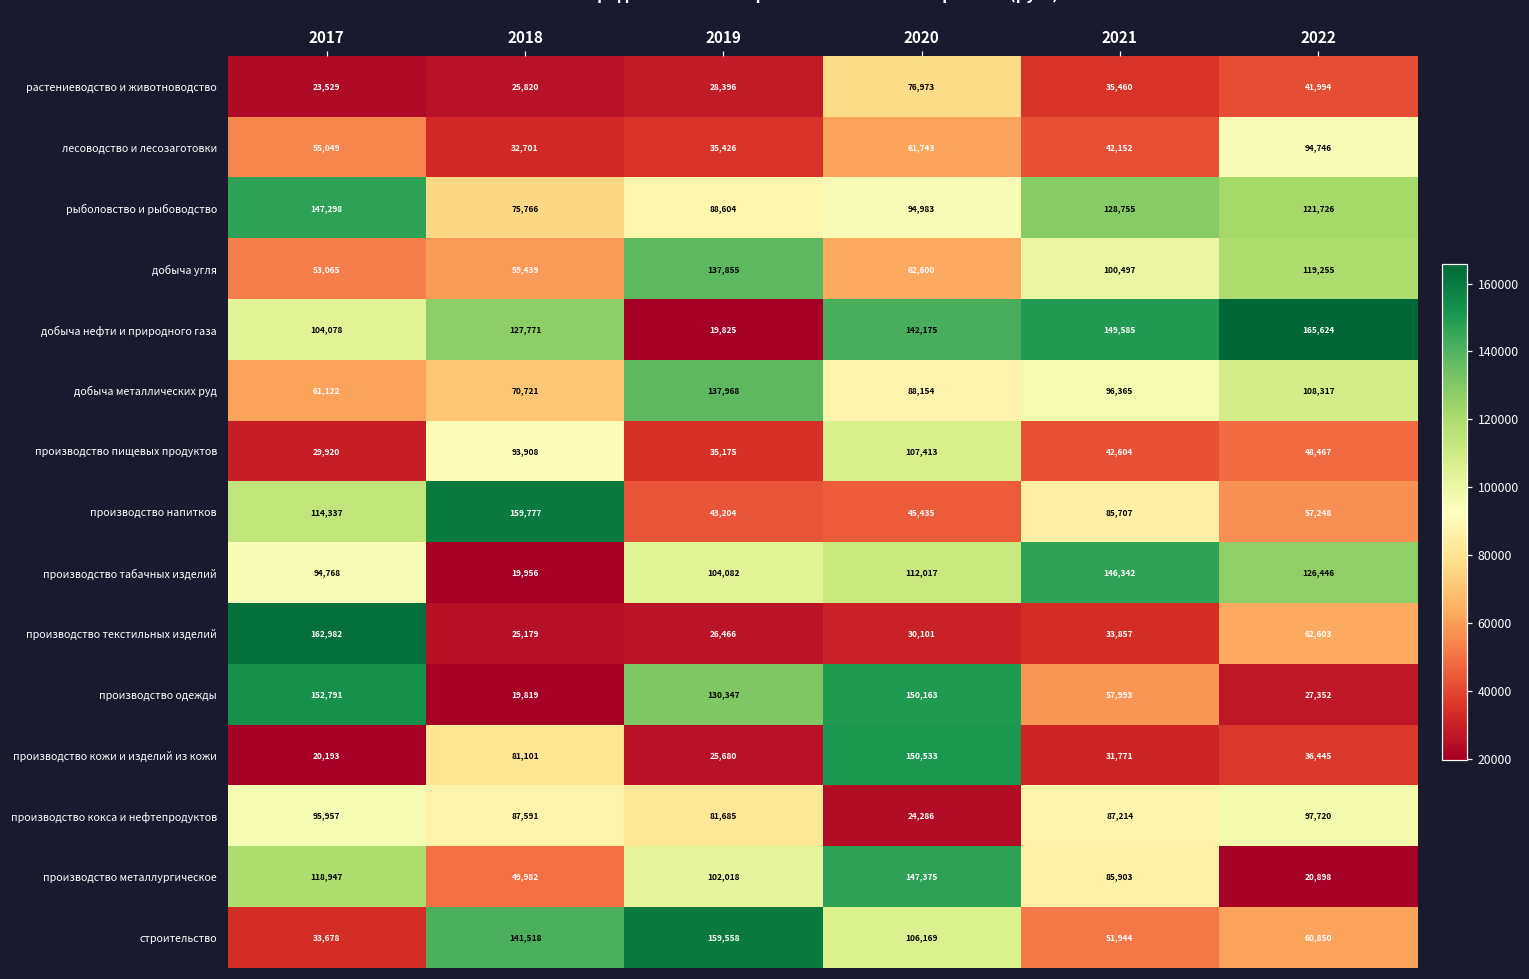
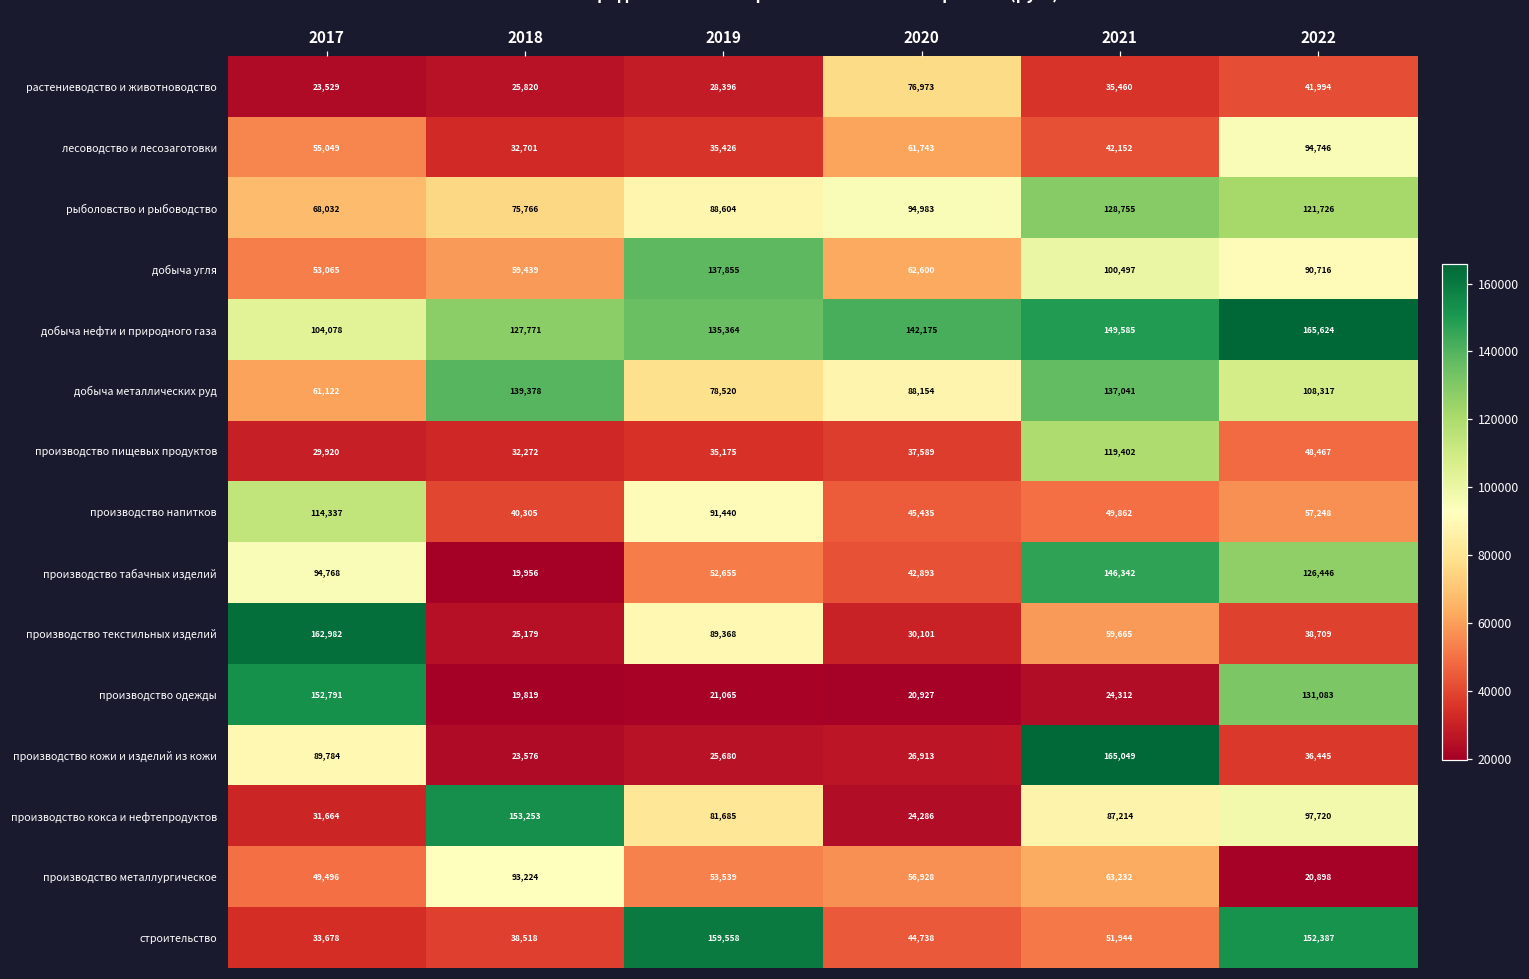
  {
    "растениеводство и животноводство": {
      "2017": "23,529",
      "2018": "25,820",
      "2019": "28,396",
      "2020": "76,973",
      "2021": "35,460",
      "2022": "41,994"
    },
    "лесоводство и лесозаготовки": {
      "2017": "55,049",
      "2018": "32,701",
      "2019": "35,426",
      "2020": "61,743",
      "2021": "42,152",
      "2022": "94,746"
    },
    "рыболовство и рыбоводство": {
-     "2017": "147,298",
+     "2017": "68,032",
      "2018": "75,766",
      "2019": "88,604",
      "2020": "94,983",
      "2021": "128,755",
      "2022": "121,726"
    },
    "добыча угля": {
      "2017": "53,065",
      "2018": "59,439",
      "2019": "137,855",
      "2020": "62,600",
      "2021": "100,497",
-     "2022": "119,255"
+     "2022": "90,716"
    },
    "добыча нефти и природного газа": {
      "2017": "104,078",
      "2018": "127,771",
-     "2019": "19,825",
+     "2019": "135,364",
      "2020": "142,175",
      "2021": "149,585",
      "2022": "165,624"
    },
    "добыча металлических руд": {
      "2017": "61,122",
-     "2018": "70,721",
-     "2019": "137,968",
+     "2018": "139,378",
+     "2019": "78,520",
      "2020": "88,154",
-     "2021": "96,365",
+     "2021": "137,041",
      "2022": "108,317"
    },
    "производство пищевых продуктов": {
      "2017": "29,920",
-     "2018": "93,908",
+     "2018": "32,272",
      "2019": "35,175",
-     "2020": "107,413",
-     "2021": "42,604",
+     "2020": "37,589",
+     "2021": "119,402",
      "2022": "48,467"
    },
    "производство напитков": {
      "2017": "114,337",
-     "2018": "159,777",
-     "2019": "43,204",
+     "2018": "40,305",
+     "2019": "91,440",
      "2020": "45,435",
-     "2021": "85,707",
+     "2021": "49,862",
      "2022": "57,248"
    },
    "производство табачных изделий": {
      "2017": "94,768",
      "2018": "19,956",
-     "2019": "104,082",
-     "2020": "112,017",
+     "2019": "52,655",
+     "2020": "42,893",
      "2021": "146,342",
      "2022": "126,446"
    },
    "производство текстильных изделий": {
      "2017": "162,982",
      "2018": "25,179",
-     "2019": "26,466",
+     "2019": "89,368",
      "2020": "30,101",
-     "2021": "33,857",
-     "2022": "62,603"
+     "2021": "59,665",
+     "2022": "38,709"
    },
    "производство одежды": {
      "2017": "152,791",
      "2018": "19,819",
-     "2019": "130,347",
-     "2020": "150,163",
-     "2021": "57,993",
-     "2022": "27,352"
+     "2019": "21,065",
+     "2020": "20,927",
+     "2021": "24,312",
+     "2022": "131,083"
    },
    "производство кожи и изделий из кожи": {
-     "2017": "20,193",
-     "2018": "81,101",
+     "2017": "89,784",
+     "2018": "23,576",
      "2019": "25,680",
-     "2020": "150,533",
-     "2021": "31,771",
+     "2020": "26,913",
+     "2021": "165,049",
      "2022": "36,445"
    },
    "производство кокса и нефтепродуктов": {
-     "2017": "95,957",
-     "2018": "87,591",
+     "2017": "31,664",
+     "2018": "153,253",
      "2019": "81,685",
      "2020": "24,286",
      "2021": "87,214",
      "2022": "97,720"
    },
    "производство металлургическое": {
-     "2017": "118,947",
-     "2018": "49,982",
-     "2019": "102,018",
-     "2020": "147,375",
-     "2021": "85,903",
+     "2017": "49,496",
+     "2018": "93,224",
+     "2019": "53,539",
+     "2020": "56,928",
+     "2021": "63,232",
      "2022": "20,898"
    },
    "строительство": {
      "2017": "33,678",
-     "2018": "141,518",
+     "2018": "38,518",
      "2019": "159,558",
-     "2020": "106,169",
+     "2020": "44,738",
      "2021": "51,944",
-     "2022": "60,850"
+     "2022": "152,387"
    }
  }
